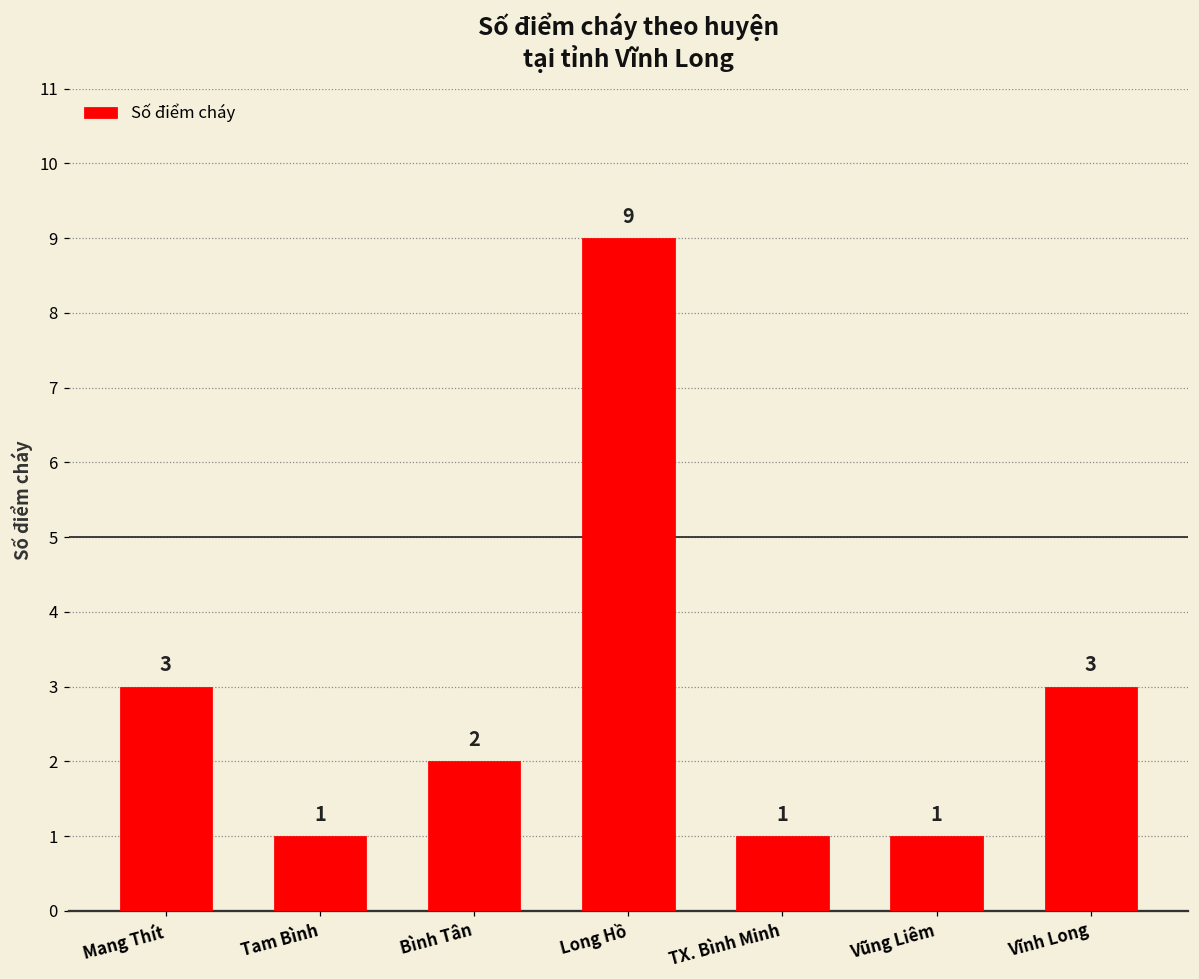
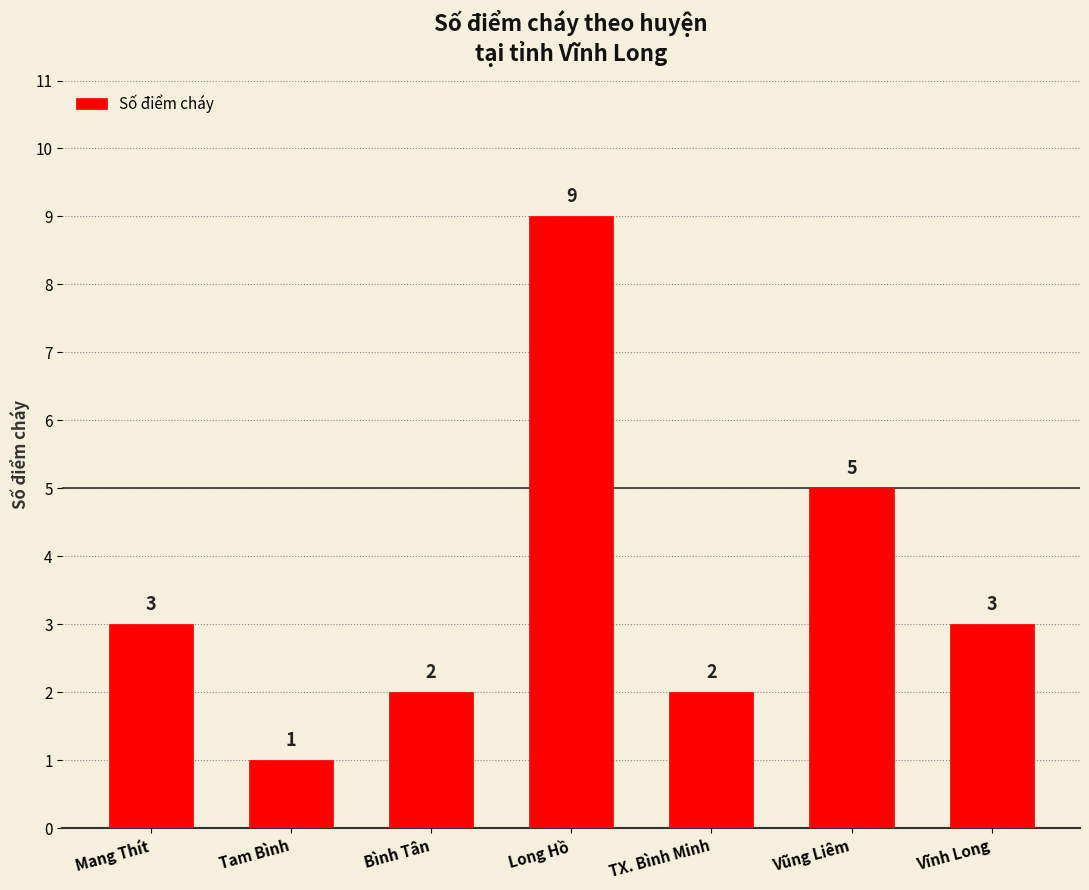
  {
    "Mang Thít": 3,
    "Tam Bình": 1,
    "Bình Tân": 2,
    "Long Hồ": 9,
-   "TX. Bình Minh": 1,
-   "Vũng Liêm": 1,
+   "TX. Bình Minh": 2,
+   "Vũng Liêm": 5,
    "Vĩnh Long": 3
  }
